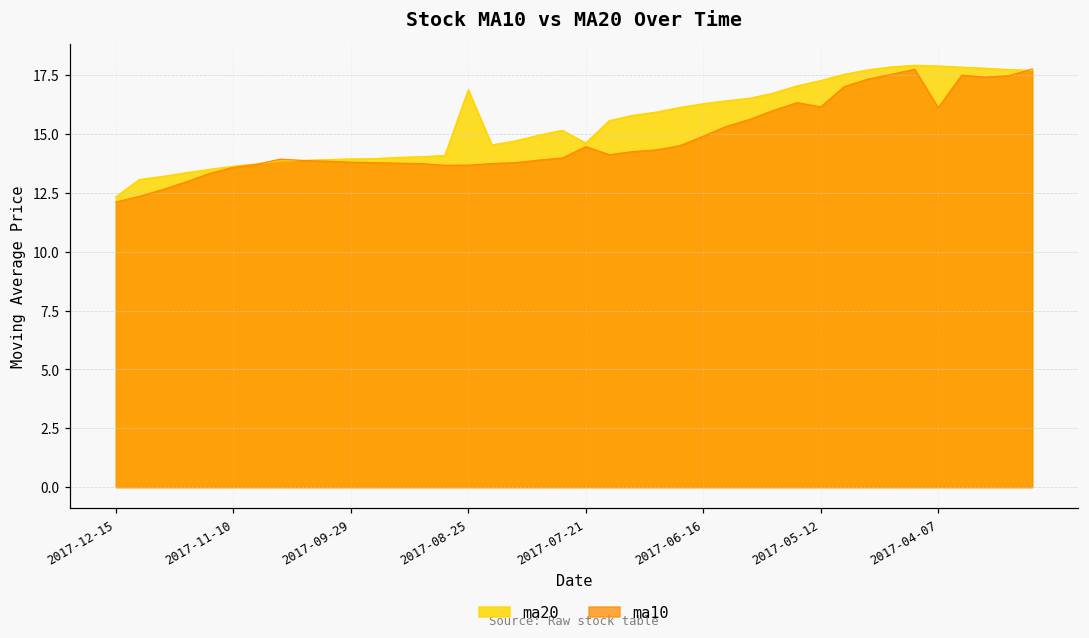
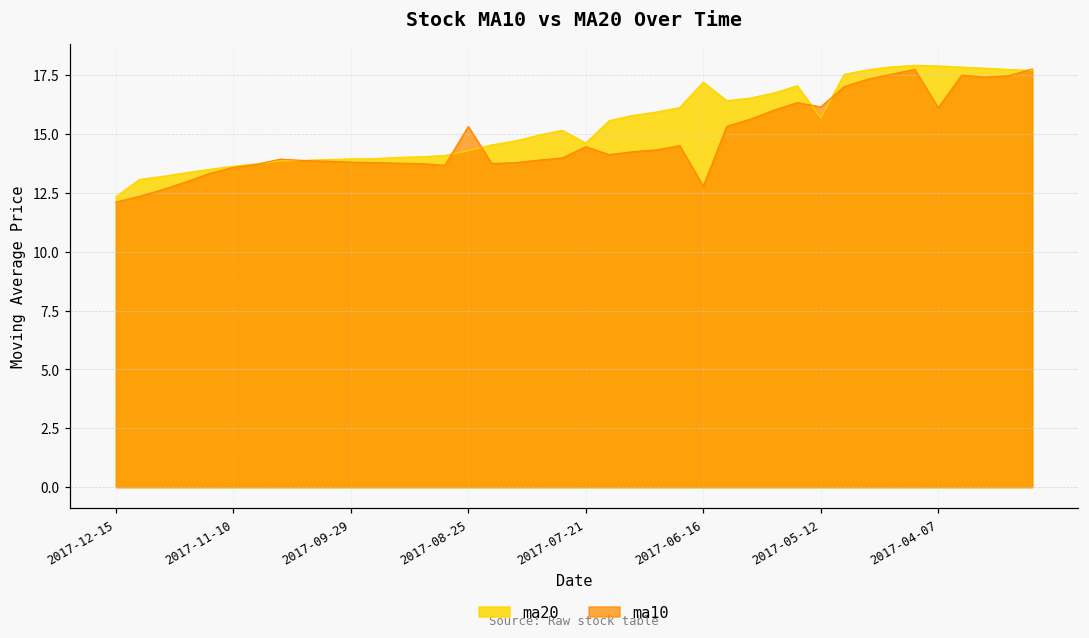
  {
    "ma20": {
      "2017-12-15": 12.3,
      "2017-09-29": 14.0,
-     "2017-08-25": 16.9,
+     "2017-08-25": 14.3,
      "2017-07-21": 14.6,
-     "2017-06-16": 16.3,
-     "2017-05-12": 17.3,
+     "2017-06-16": 17.2,
+     "2017-05-12": 15.7,
      "2017-04-07": 17.9
    },
    "ma10": {
      "2017-12-15": 12.1,
      "2017-09-29": 13.8,
-     "2017-08-25": 13.7,
+     "2017-08-25": 15.3,
      "2017-07-21": 14.5,
-     "2017-06-16": 14.9,
+     "2017-06-16": 12.8,
      "2017-05-12": 16.2,
      "2017-04-07": 16.1
    }
  }
